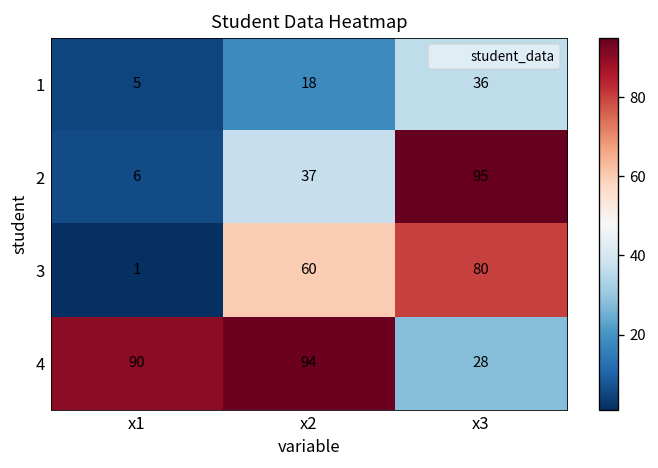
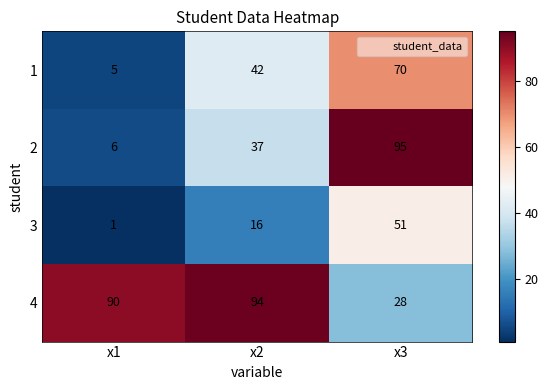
  {
    "1": {
      "x1": 5,
-     "x2": 18,
-     "x3": 36
+     "x2": 42,
+     "x3": 70
    },
    "2": {
      "x1": 6,
      "x2": 37,
      "x3": 95
    },
    "3": {
      "x1": 1,
-     "x2": 60,
-     "x3": 80
+     "x2": 16,
+     "x3": 51
    },
    "4": {
      "x1": 90,
      "x2": 94,
      "x3": 28
    }
  }
